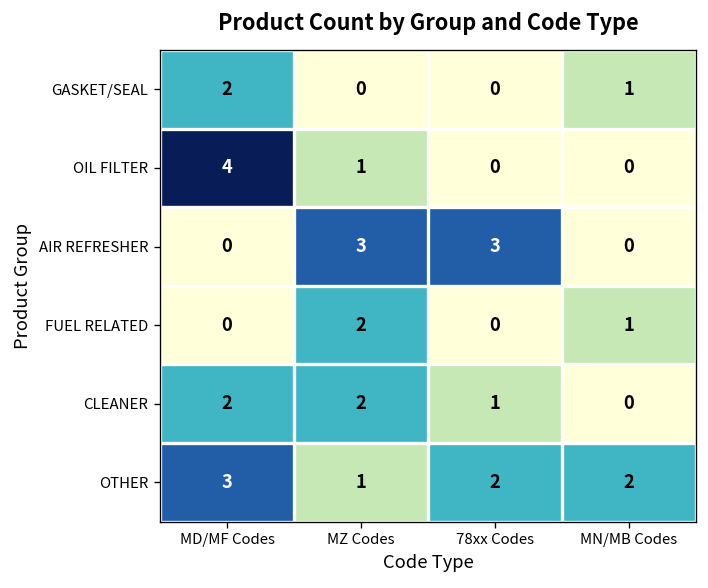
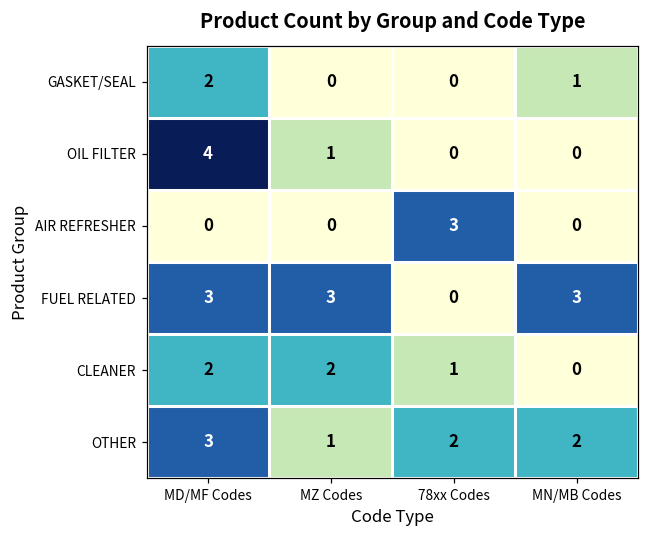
  {
    "GASKET/SEAL": {
      "MD/MF Codes": 2,
      "MZ Codes": 0,
      "78xx Codes": 0,
      "MN/MB Codes": 1
    },
    "OIL FILTER": {
      "MD/MF Codes": 4,
      "MZ Codes": 1,
      "78xx Codes": 0,
      "MN/MB Codes": 0
    },
    "AIR REFRESHER": {
      "MD/MF Codes": 0,
-     "MZ Codes": 3,
+     "MZ Codes": 0,
      "78xx Codes": 3,
      "MN/MB Codes": 0
    },
    "FUEL RELATED": {
-     "MD/MF Codes": 0,
-     "MZ Codes": 2,
+     "MD/MF Codes": 3,
+     "MZ Codes": 3,
      "78xx Codes": 0,
-     "MN/MB Codes": 1
+     "MN/MB Codes": 3
    },
    "CLEANER": {
      "MD/MF Codes": 2,
      "MZ Codes": 2,
      "78xx Codes": 1,
      "MN/MB Codes": 0
    },
    "OTHER": {
      "MD/MF Codes": 3,
      "MZ Codes": 1,
      "78xx Codes": 2,
      "MN/MB Codes": 2
    }
  }
